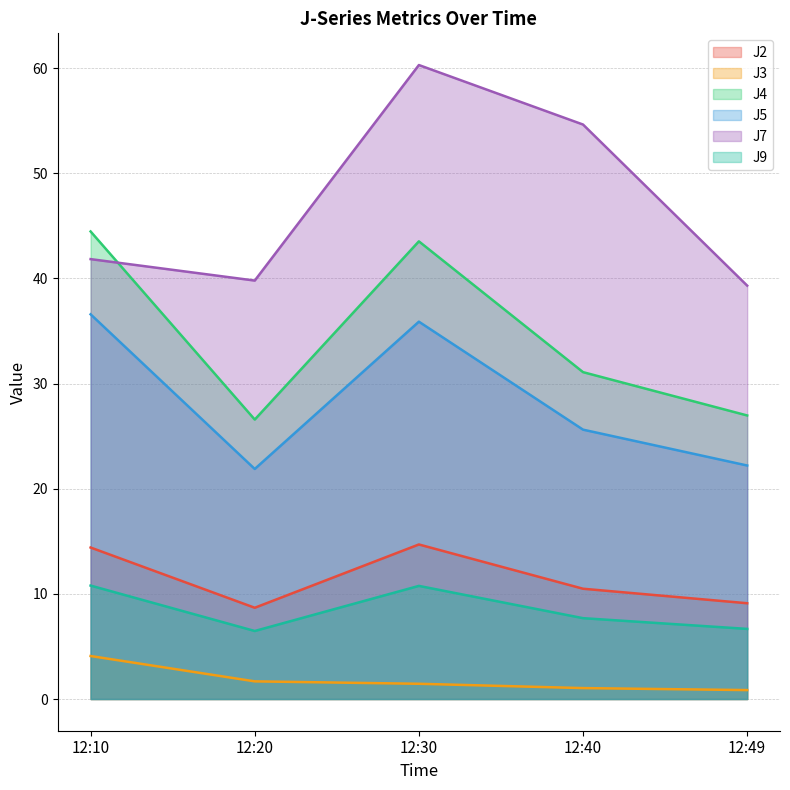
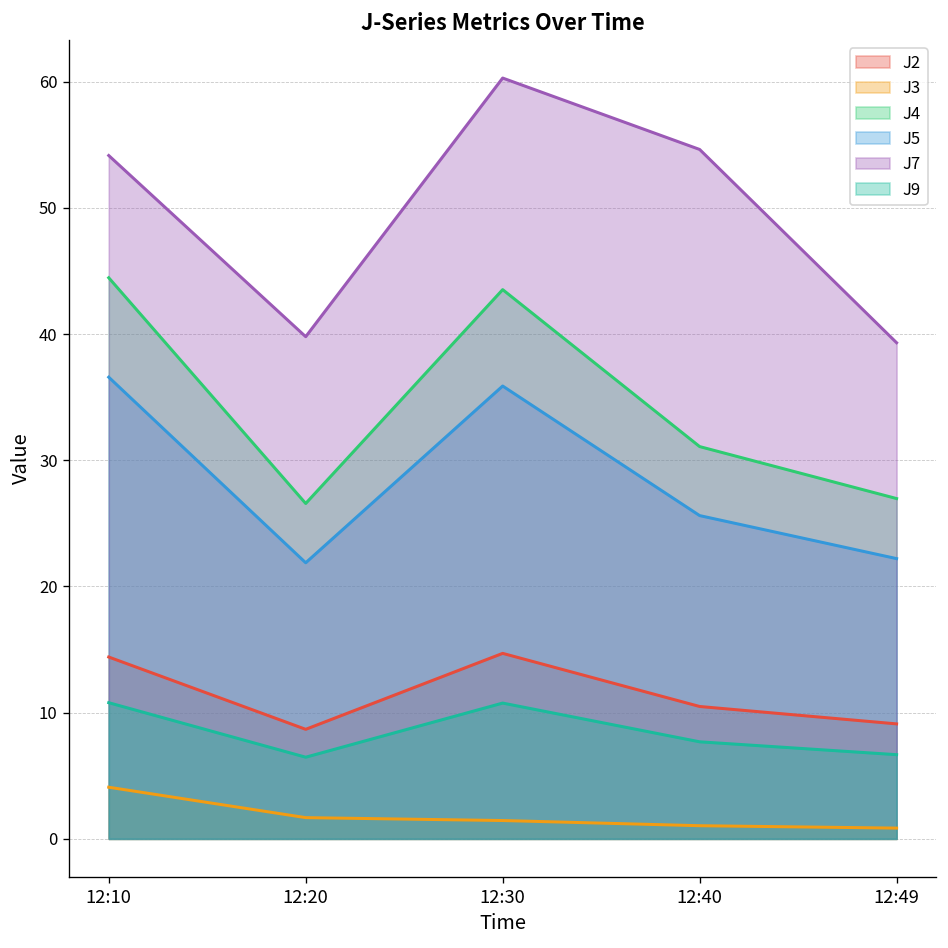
  {
    "J7": {
-     "12:10": 41.8,
+     "12:10": 54.2,
      "12:20": 39.8,
      "12:30": 60.3,
      "12:40": 54.6,
      "12:49": 39.3
    }
  }
